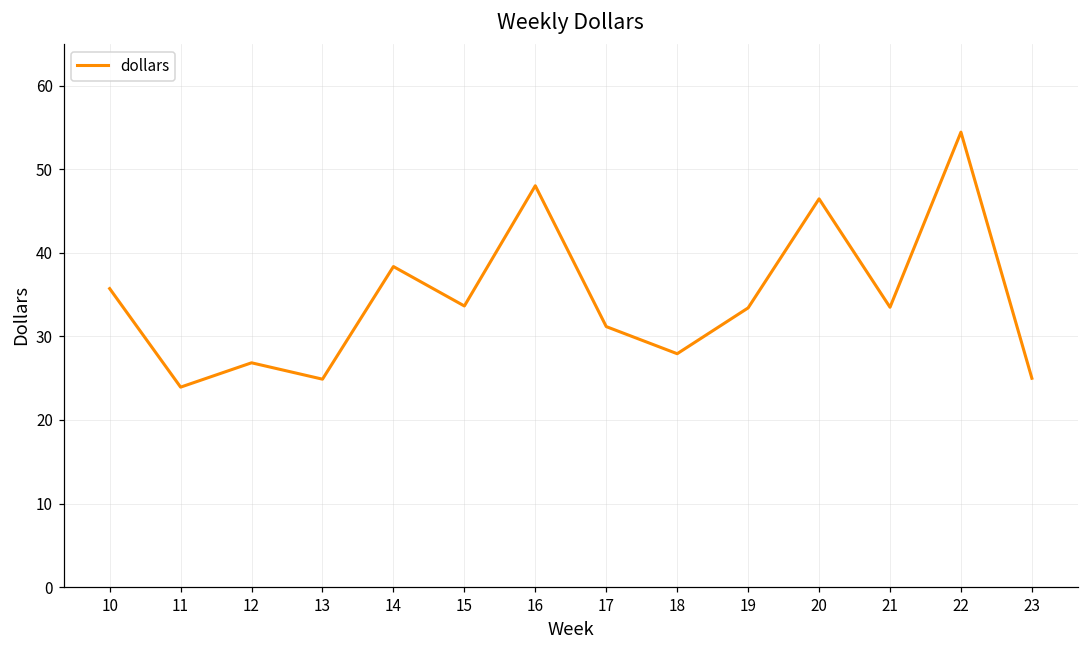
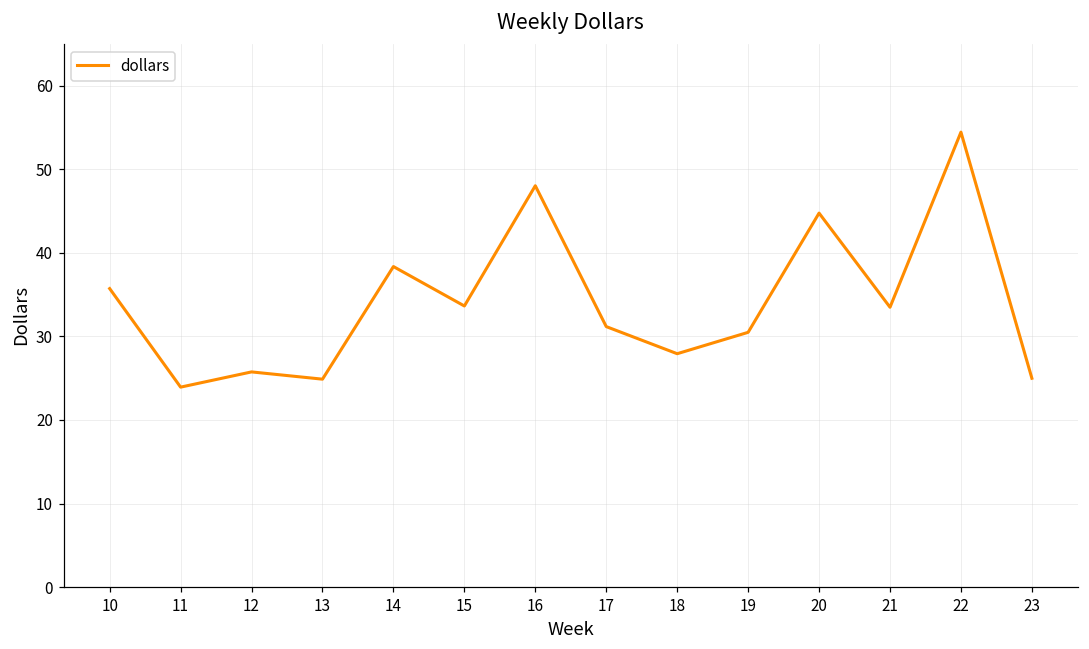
  {
    "10": 36,
    "11": 24,
-   "12": 27,
+   "12": 26,
    "13": 25,
    "14": 38,
    "15": 34,
    "16": 48,
    "17": 31,
    "18": 28,
-   "19": 33,
-   "20": 46,
+   "19": 30,
+   "20": 45,
    "21": 33,
    "22": 54,
    "23": 25
  }
